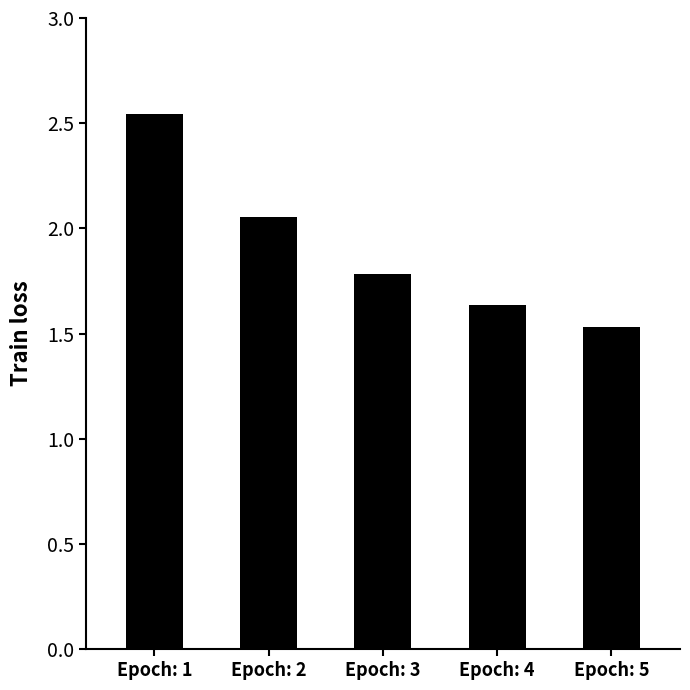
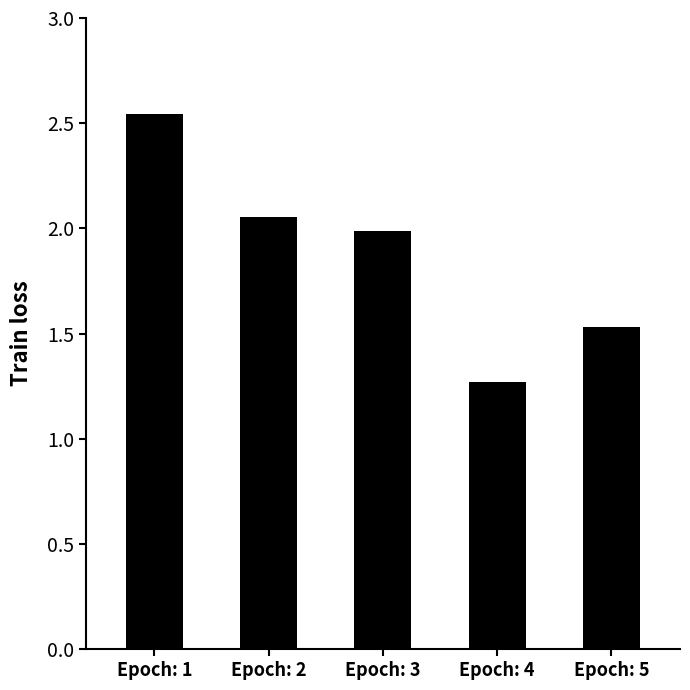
  {
    "Epoch: 1": 2.54,
    "Epoch: 2": 2.05,
-   "Epoch: 3": 1.78,
-   "Epoch: 4": 1.64,
+   "Epoch: 3": 1.99,
+   "Epoch: 4": 1.27,
    "Epoch: 5": 1.53
  }
